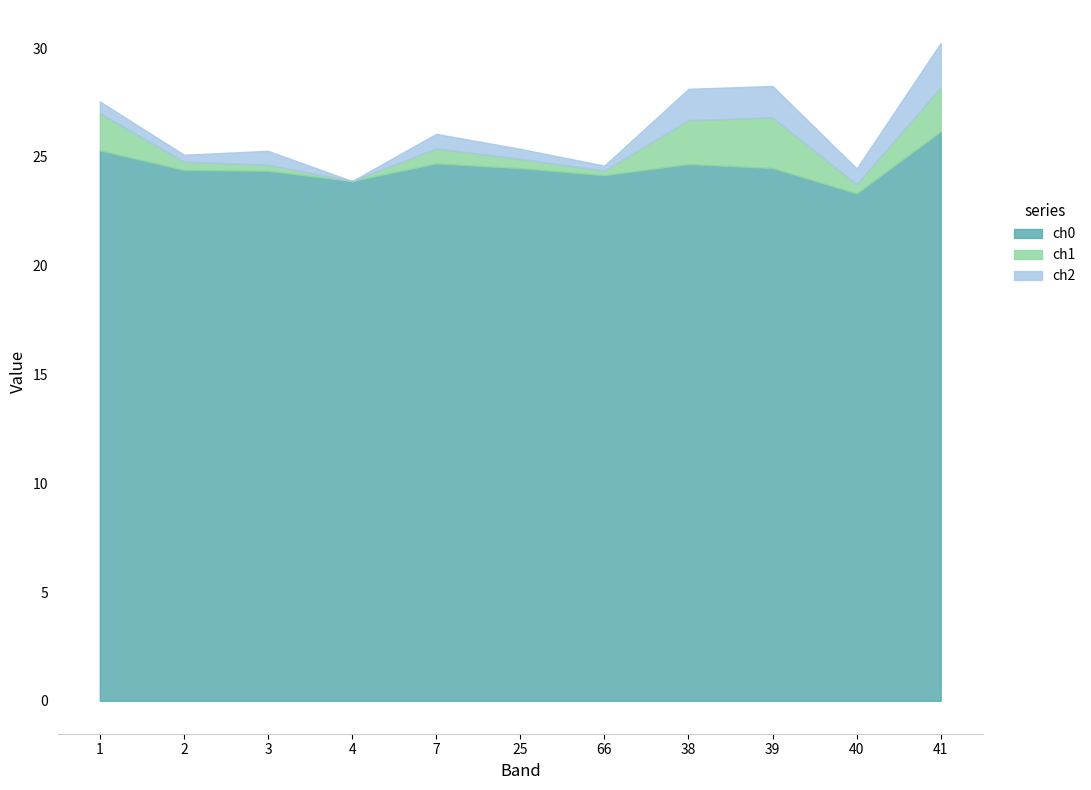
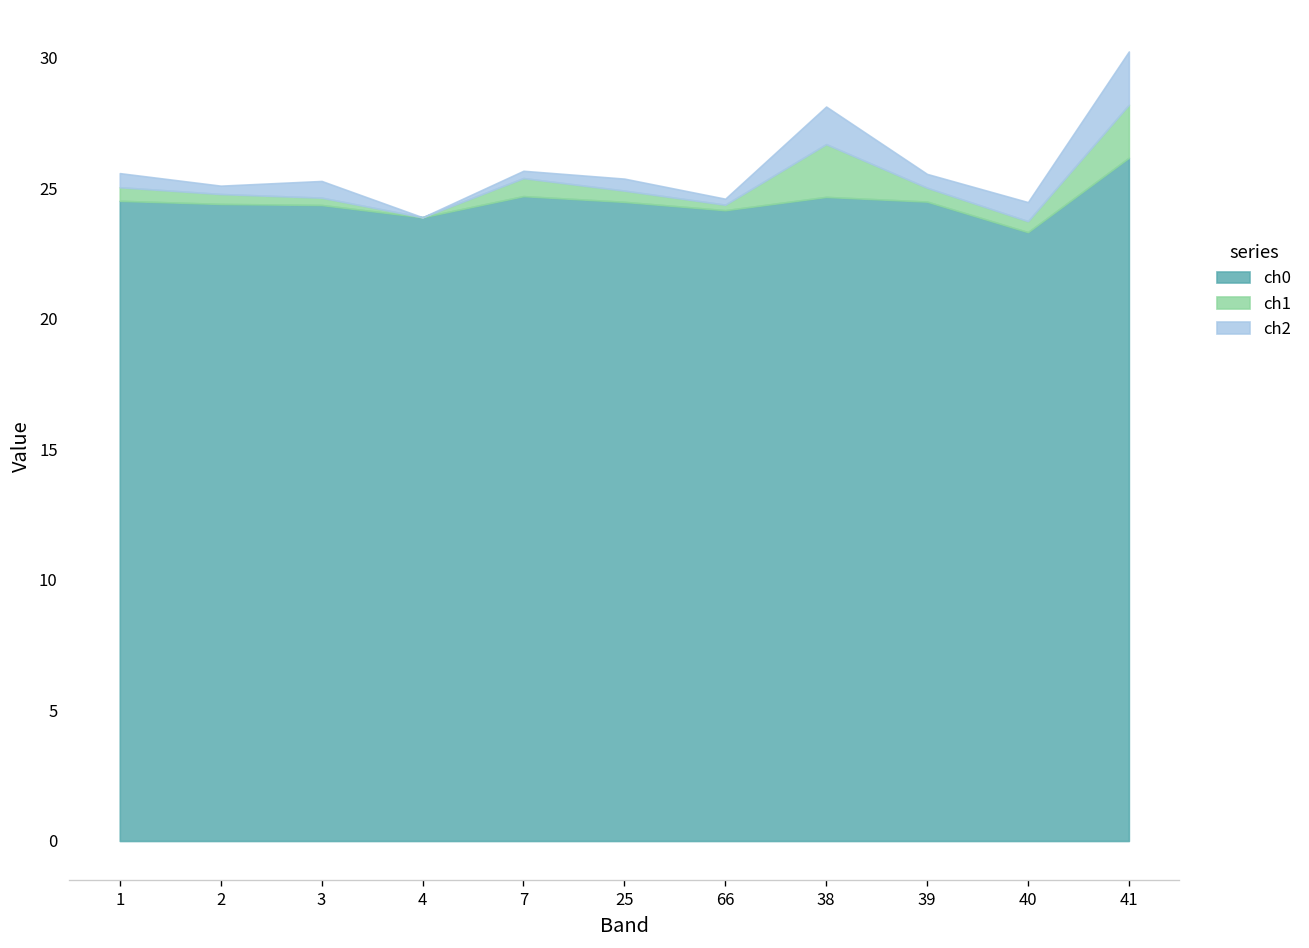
  {
    "ch0": {
-     "1": 25.3,
+     "1": 24.5,
      "2": 24.4,
      "3": 24.4,
      "7": 24.7,
      "25": 24.5,
      "66": 24.2,
      "38": 24.7,
      "39": 24.5,
      "40": 23.3,
      "41": 26.2
    },
    "ch1": {
-     "1": 1.7,
+     "1": 0.5,
      "2": 0.4,
      "3": 0.3,
      "7": 0.7,
      "25": 0.4,
      "66": 0.2,
      "38": 2.0,
-     "39": 2.3,
+     "39": 0.5,
      "40": 0.4,
      "41": 2.0
    },
    "ch2": {
      "1": 0.5,
      "2": 0.3,
      "3": 0.6,
-     "7": 0.7,
+     "7": 0.3,
      "25": 0.5,
      "66": 0.2,
      "38": 1.4,
-     "39": 1.4,
+     "39": 0.5,
      "40": 0.7,
      "41": 2.0
    }
  }
